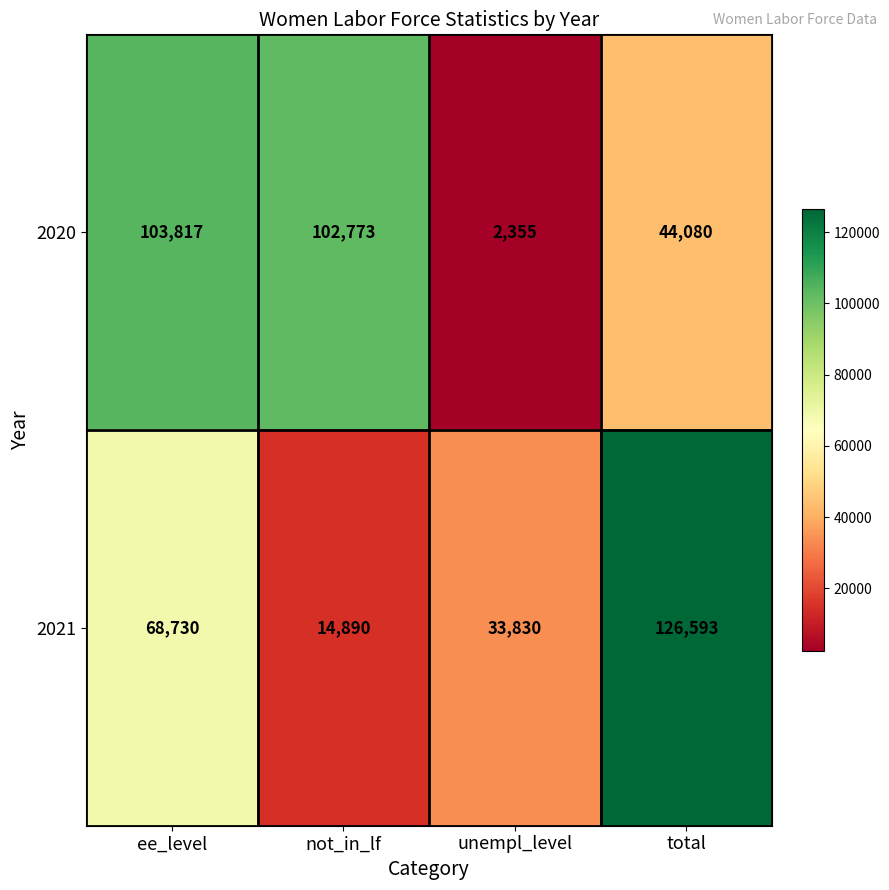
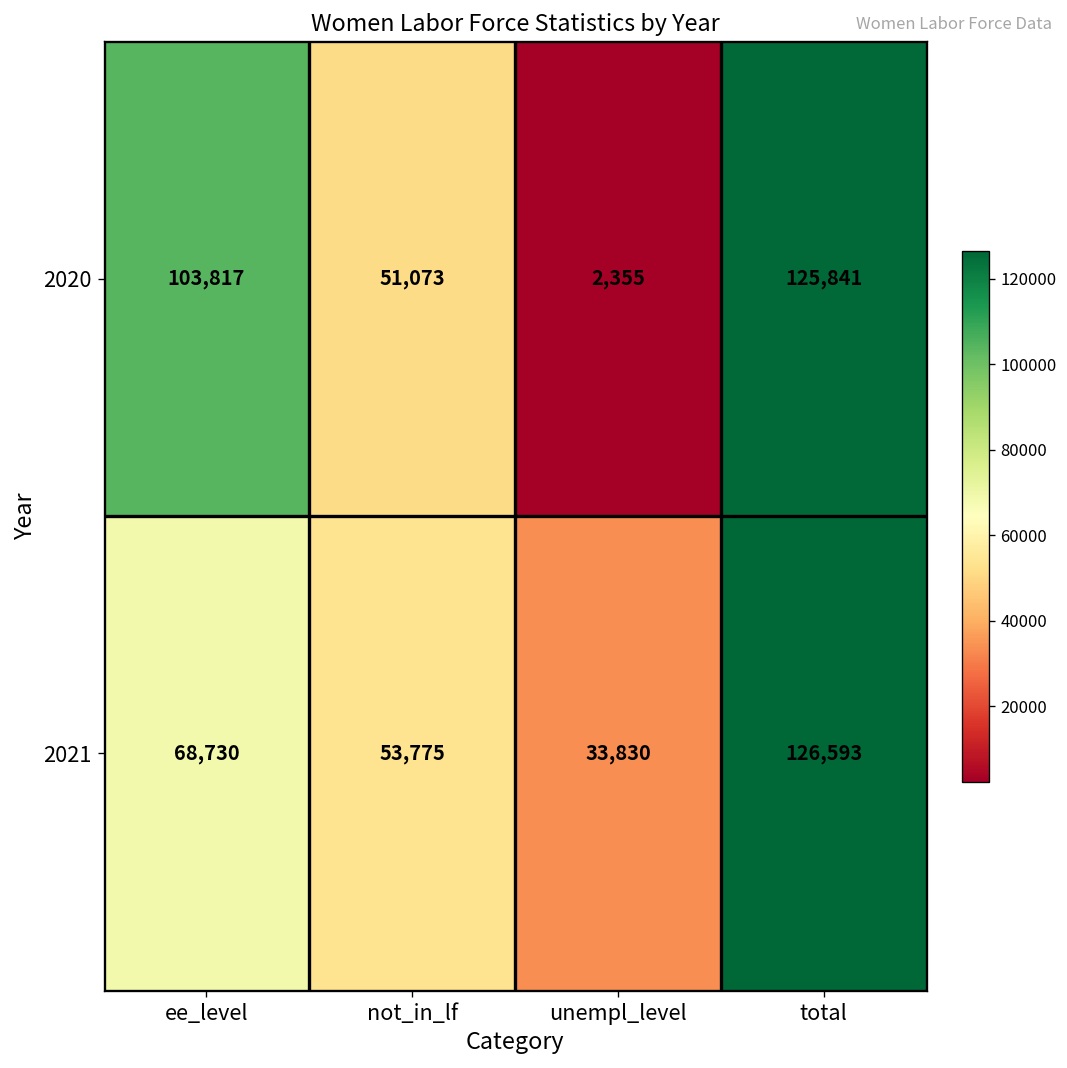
  {
    "2020": {
      "ee_level": "103,817",
-     "not_in_lf": "102,773",
+     "not_in_lf": "51,073",
      "unempl_level": "2,355",
-     "total": "44,080"
+     "total": "125,841"
    },
    "2021": {
      "ee_level": "68,730",
-     "not_in_lf": "14,890",
+     "not_in_lf": "53,775",
      "unempl_level": "33,830",
      "total": "126,593"
    }
  }
